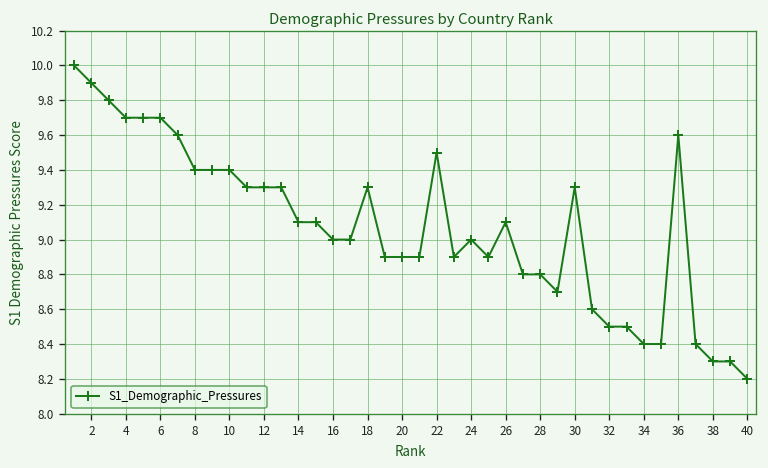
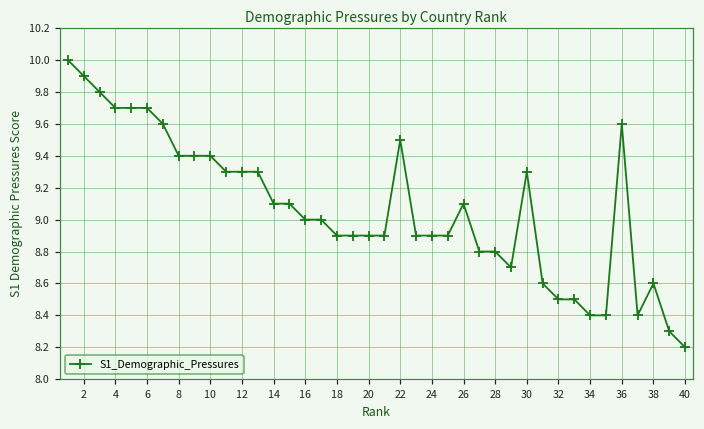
  {
    "2": 9.9,
    "4": 9.7,
    "6": 9.7,
    "8": 9.4,
    "10": 9.4,
    "12": 9.3,
    "14": 9.1,
    "16": 9.0,
-   "18": 9.3,
+   "18": 8.9,
    "20": 8.9,
    "22": 9.5,
-   "24": 9.0,
+   "24": 8.9,
    "26": 9.1,
    "28": 8.8,
    "30": 9.3,
    "32": 8.5,
    "34": 8.4,
    "36": 9.6,
-   "38": 8.3,
+   "38": 8.6,
    "40": 8.2
  }
